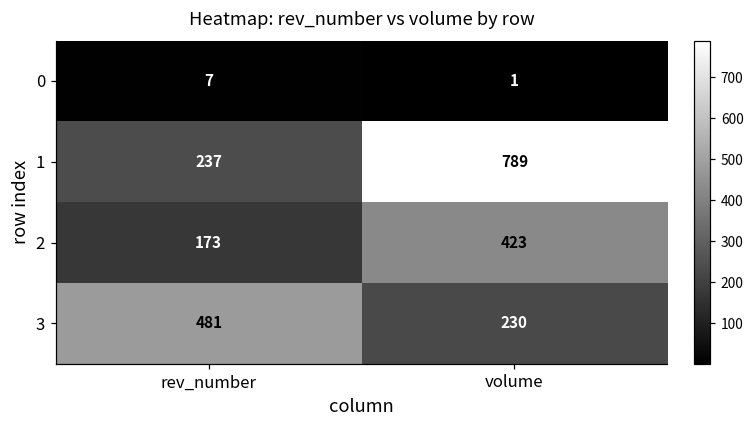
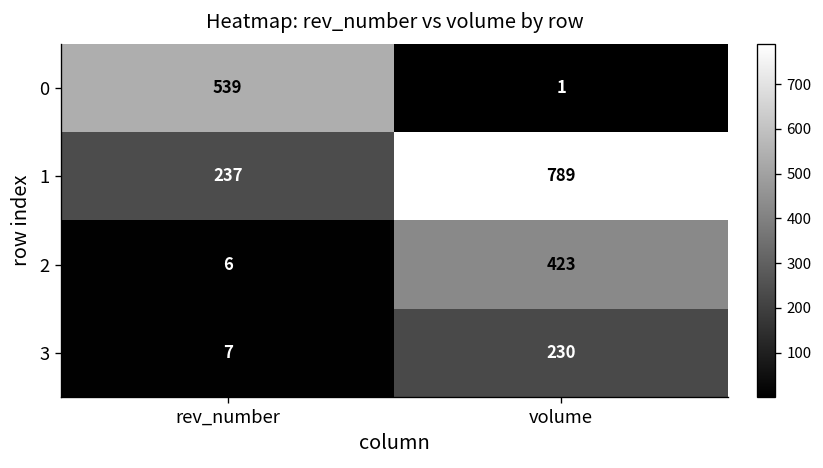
  {
    "0": {
-     "rev_number": 7,
+     "rev_number": 539,
      "volume": 1
    },
    "1": {
      "rev_number": 237,
      "volume": 789
    },
    "2": {
-     "rev_number": 173,
+     "rev_number": 6,
      "volume": 423
    },
    "3": {
-     "rev_number": 481,
+     "rev_number": 7,
      "volume": 230
    }
  }
